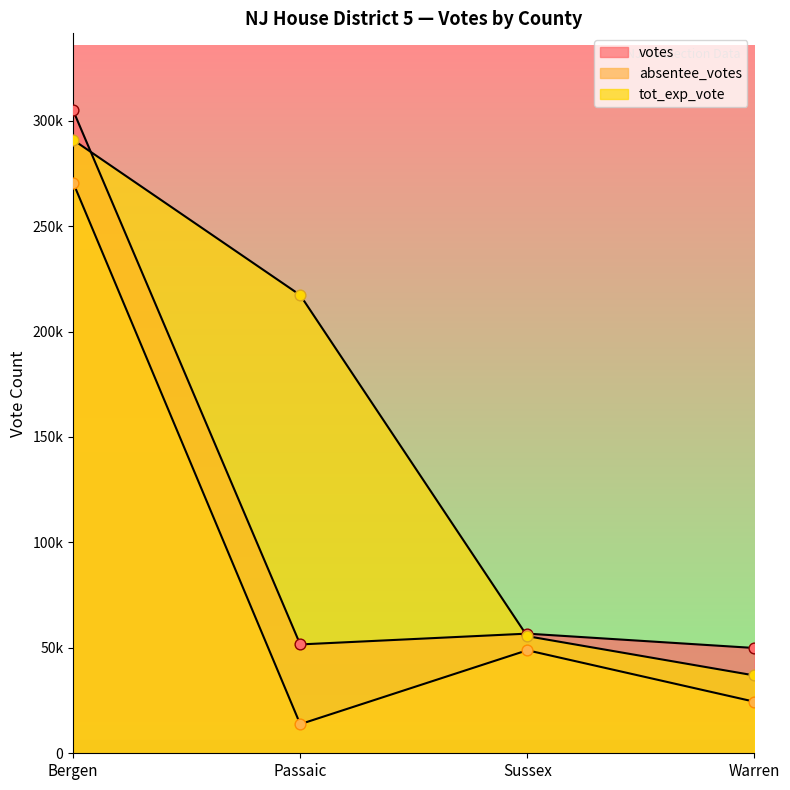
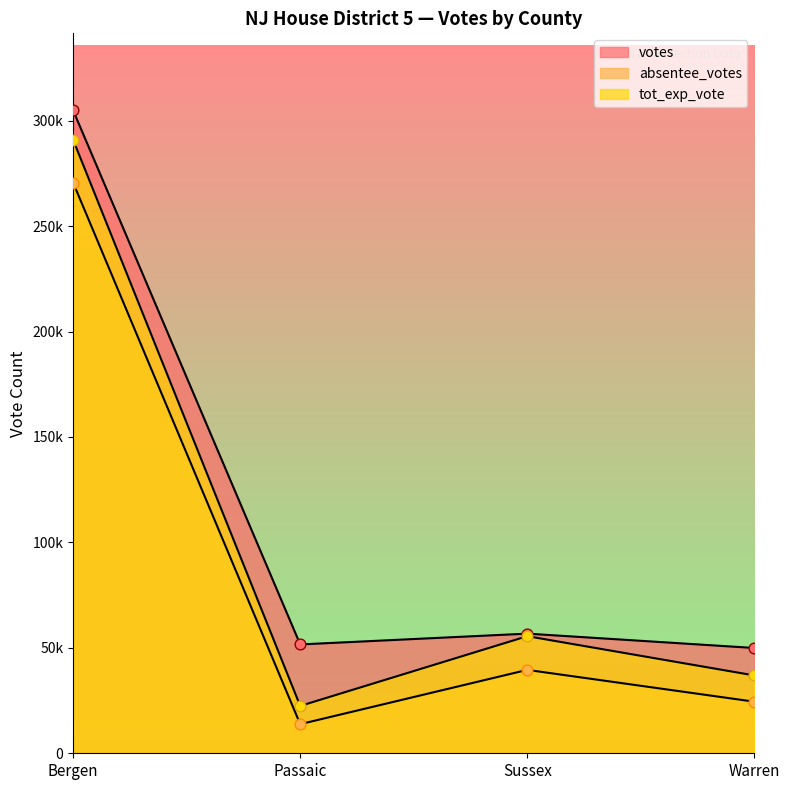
  {
    "votes": {
      "Bergen": 305000,
      "Passaic": 52000,
      "Sussex": 57000,
      "Warren": 50000
    },
    "absentee_votes": {
      "Bergen": 271000,
      "Passaic": 14000,
-     "Sussex": 49000,
+     "Sussex": 40000,
      "Warren": 24000
    },
    "tot_exp_vote": {
      "Bergen": 291000,
-     "Passaic": 217000,
+     "Passaic": 22000,
      "Sussex": 56000,
      "Warren": 37000
    }
  }
